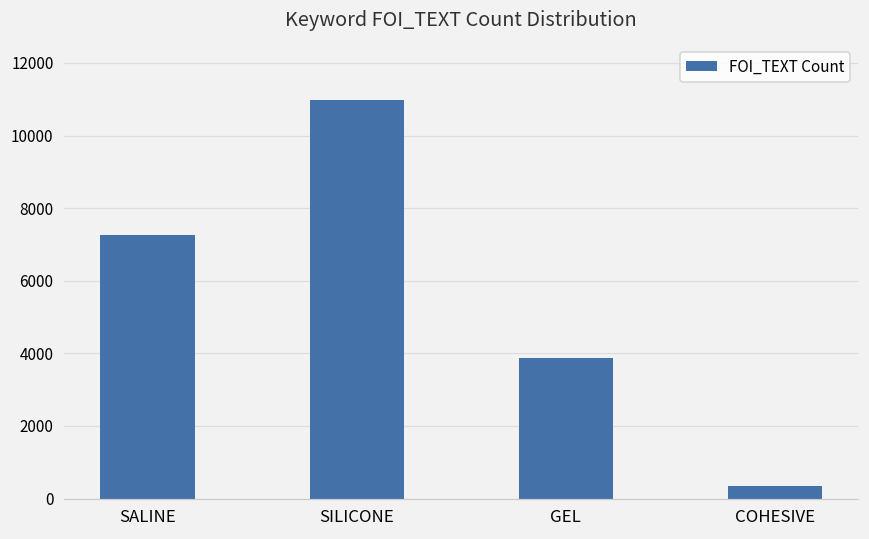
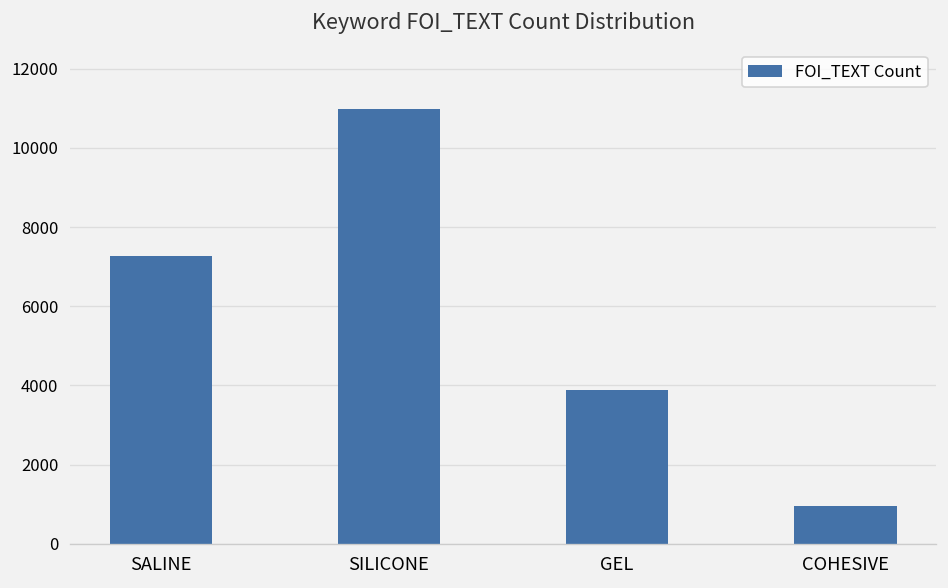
  {
    "SALINE": 7300,
    "SILICONE": 11000,
    "GEL": 3900,
-   "COHESIVE": 400
+   "COHESIVE": 1000
  }
